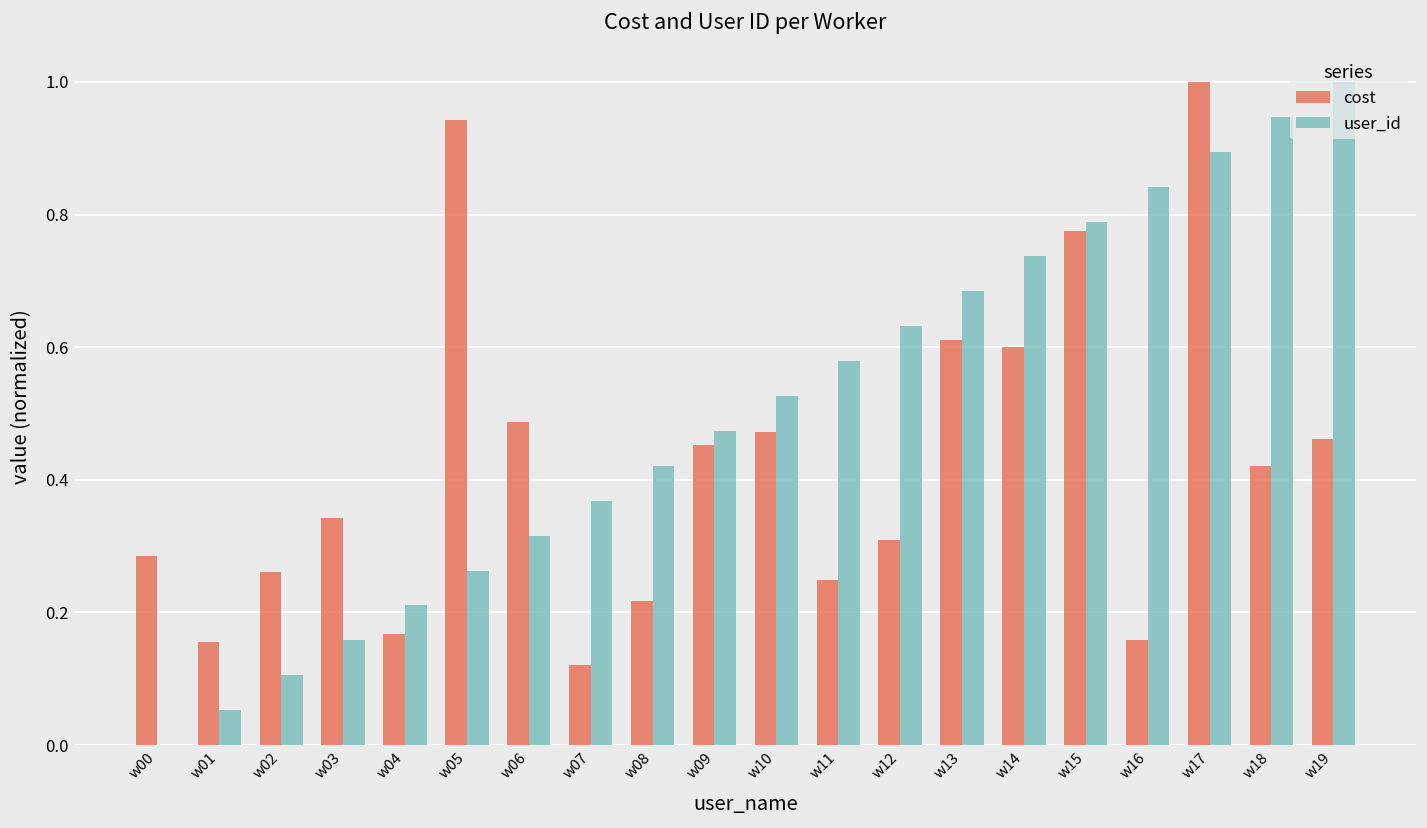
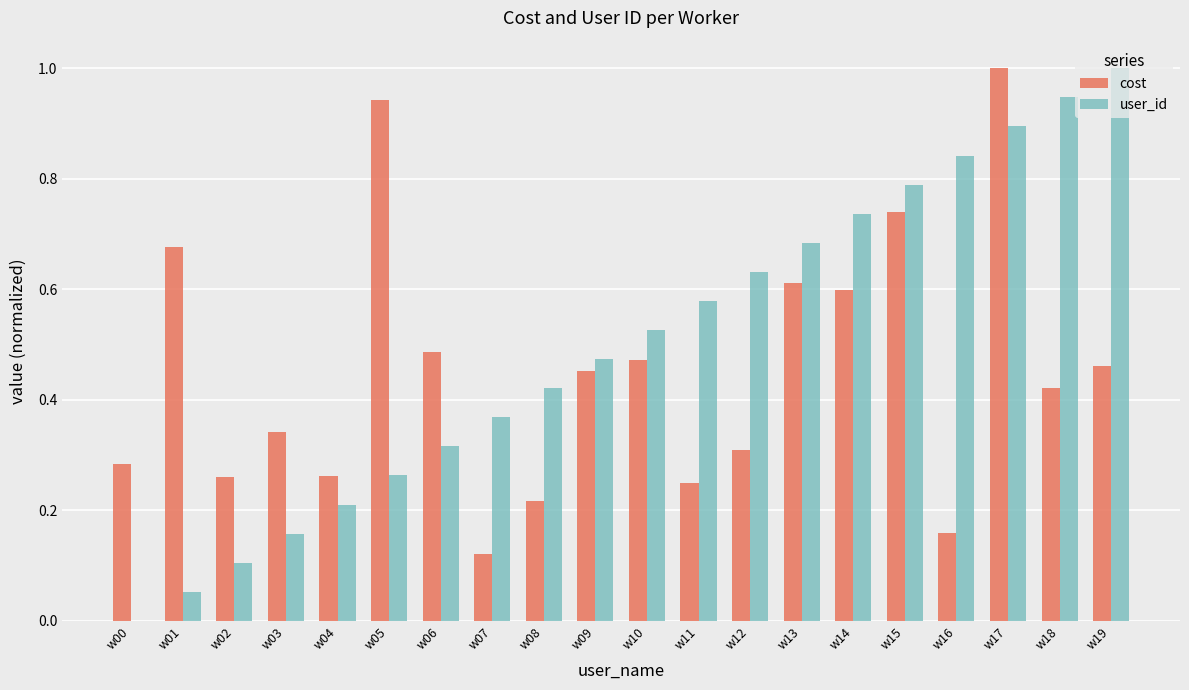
  {
    "cost": {
      "w00": 0.28,
-     "w01": 0.16,
+     "w01": 0.68,
      "w02": 0.26,
      "w03": 0.34,
-     "w04": 0.17,
+     "w04": 0.26,
      "w05": 0.94,
      "w06": 0.49,
      "w07": 0.12,
      "w08": 0.22,
      "w09": 0.45,
      "w10": 0.47,
      "w11": 0.25,
      "w12": 0.31,
      "w13": 0.61,
      "w14": 0.60,
-     "w15": 0.78,
+     "w15": 0.74,
      "w16": 0.16,
      "w17": 1.00,
      "w18": 0.42,
      "w19": 0.46
    },
    "user_id": {
      "w00": 0.00,
      "w01": 0.05,
      "w02": 0.11,
      "w03": 0.16,
      "w04": 0.21,
      "w05": 0.26,
      "w06": 0.32,
      "w07": 0.37,
      "w08": 0.42,
      "w09": 0.47,
      "w10": 0.53,
      "w11": 0.58,
      "w12": 0.63,
      "w13": 0.68,
      "w14": 0.74,
      "w15": 0.79,
      "w16": 0.84,
      "w17": 0.89,
      "w18": 0.95
    }
  }
